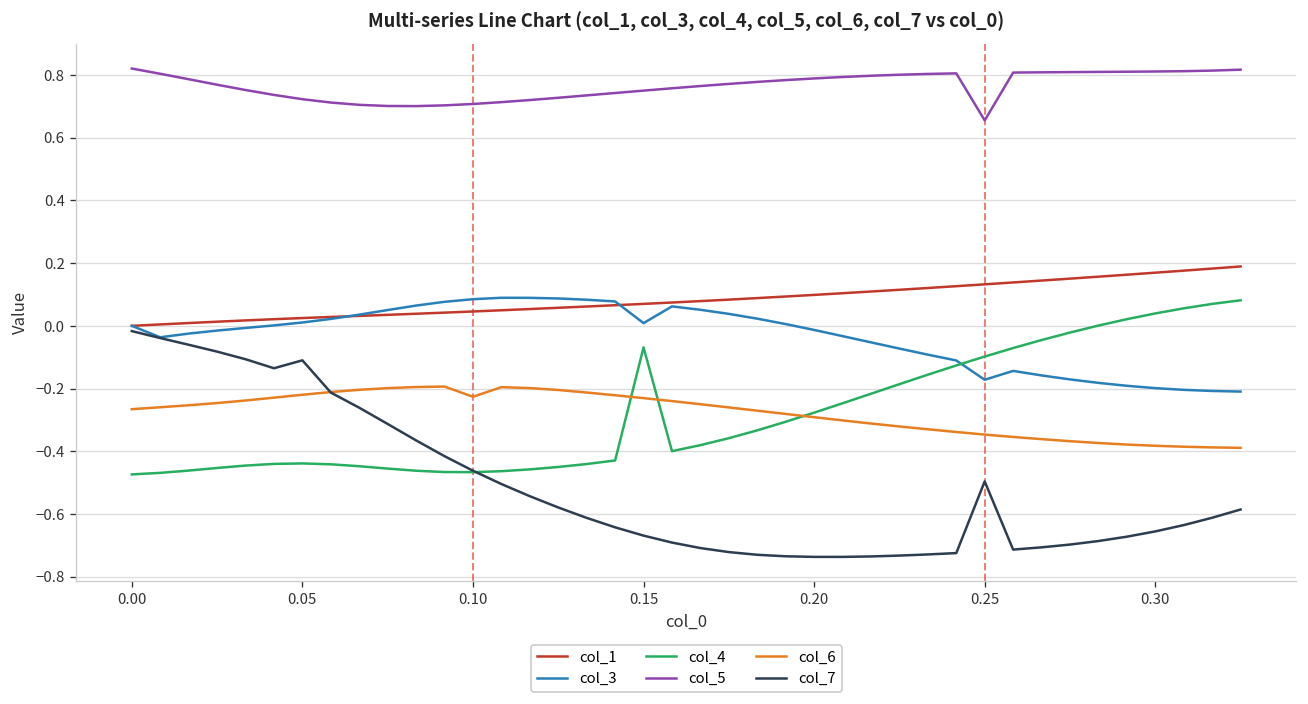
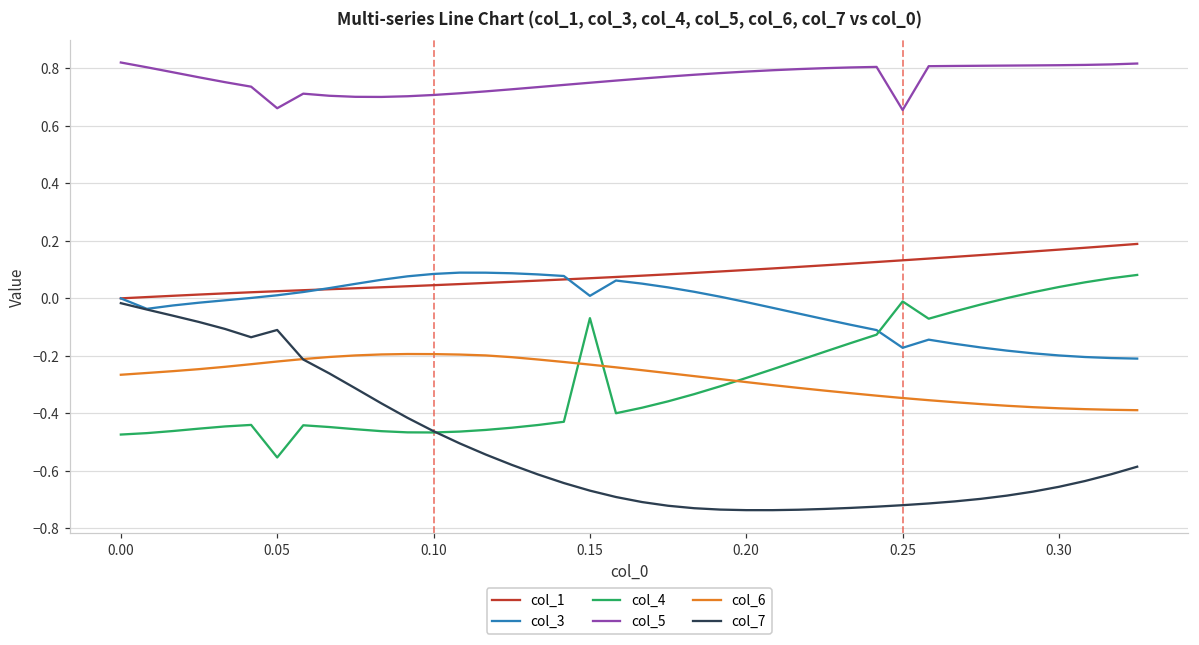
  {
    "col_1": {
      "0.05": 0.02,
      "0.10": 0.05,
      "0.15": 0.07,
      "0.20": 0.10,
      "0.25": 0.13,
      "0.30": 0.17
    },
    "col_3": {
      "0.05": 0.01,
      "0.10": 0.08,
      "0.15": 0.01,
      "0.20": -0.01,
      "0.25": -0.17,
      "0.30": -0.20
    },
    "col_4": {
      "0.00": -0.47,
-     "0.05": -0.44,
+     "0.05": -0.55,
      "0.15": -0.07,
      "0.20": -0.28,
-     "0.25": -0.10,
+     "0.25": -0.01,
      "0.30": 0.04
    },
    "col_5": {
      "0.00": 0.82,
-     "0.05": 0.72,
+     "0.05": 0.66,
      "0.10": 0.71,
      "0.15": 0.75,
      "0.20": 0.79,
      "0.25": 0.66,
      "0.30": 0.81
    },
    "col_6": {
      "0.00": -0.27,
      "0.05": -0.22,
-     "0.10": -0.23,
+     "0.10": -0.19,
      "0.15": -0.23,
      "0.20": -0.29,
      "0.25": -0.35,
      "0.30": -0.38
    },
    "col_7": {
      "0.00": -0.02,
      "0.05": -0.11,
      "0.15": -0.67,
      "0.20": -0.74,
-     "0.25": -0.50,
+     "0.25": -0.72,
      "0.30": -0.66
    }
  }
